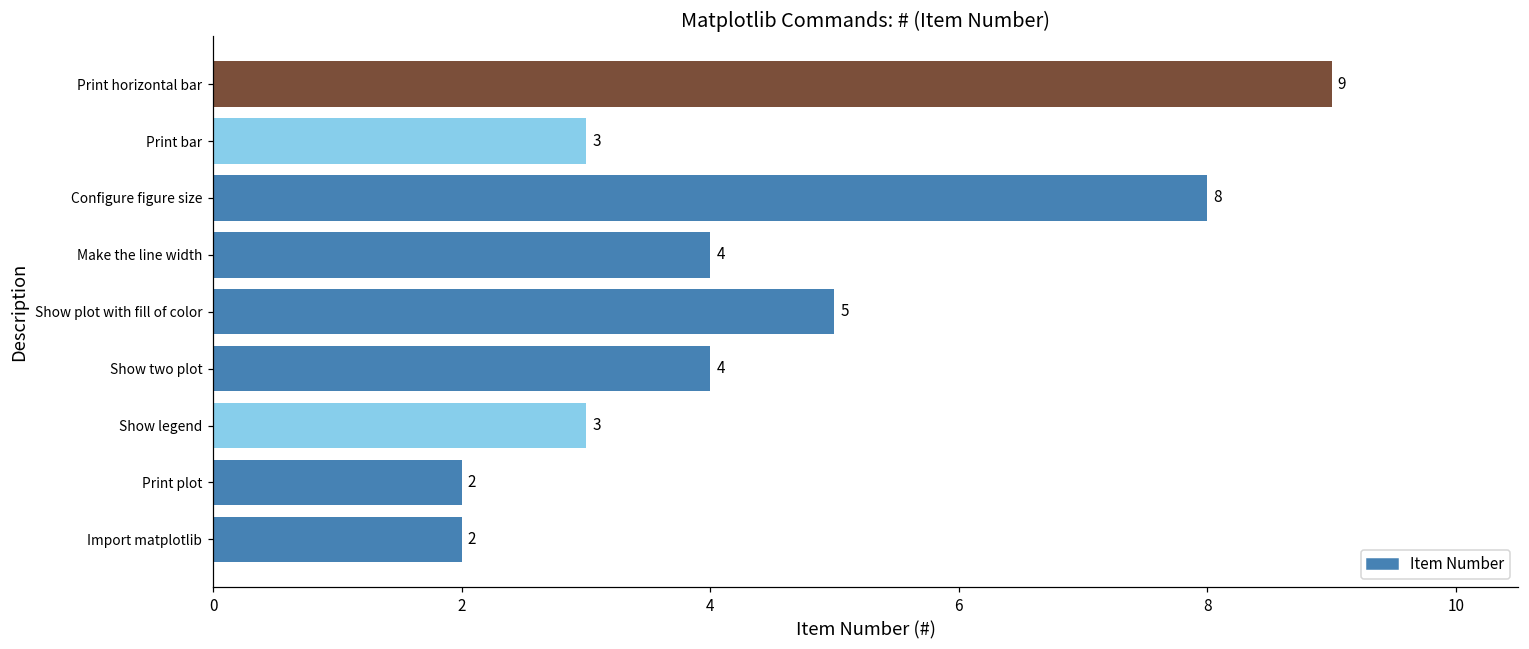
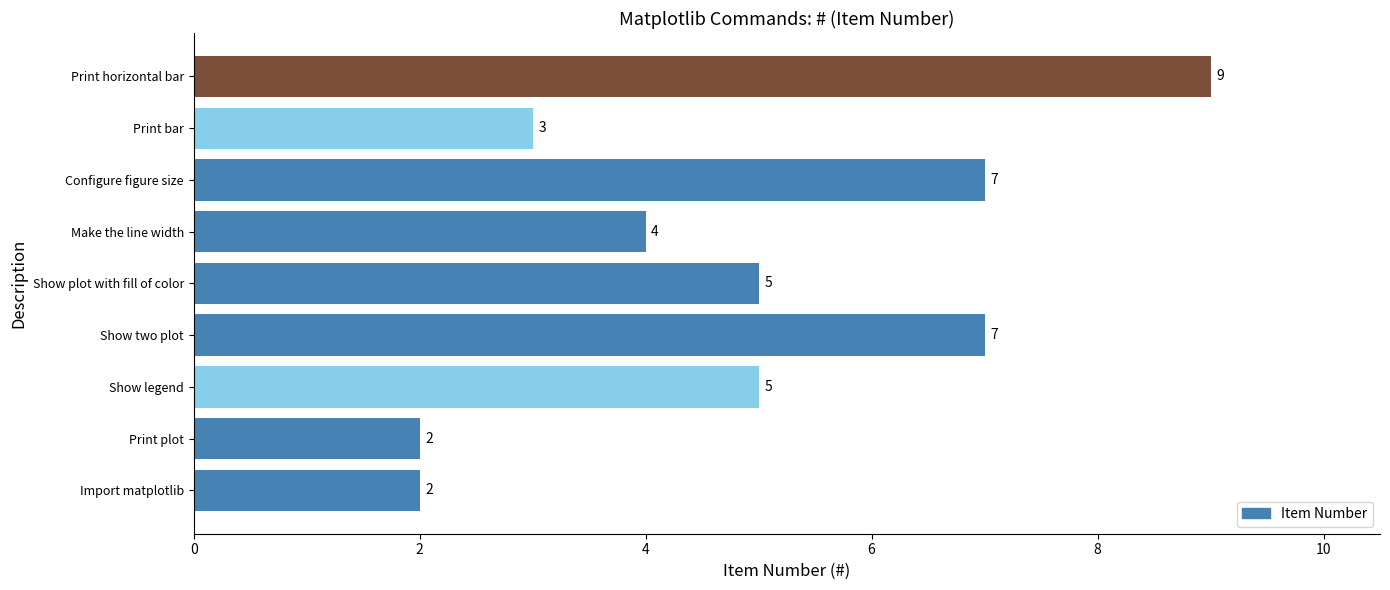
  {
    "Print horizontal bar": 9,
    "Print bar": 3,
-   "Configure figure size": 8,
+   "Configure figure size": 7,
    "Make the line width": 4,
    "Show plot with fill of color": 5,
-   "Show two plot": 4,
-   "Show legend": 3,
+   "Show two plot": 7,
+   "Show legend": 5,
    "Print plot": 2,
    "Import matplotlib": 2
  }
